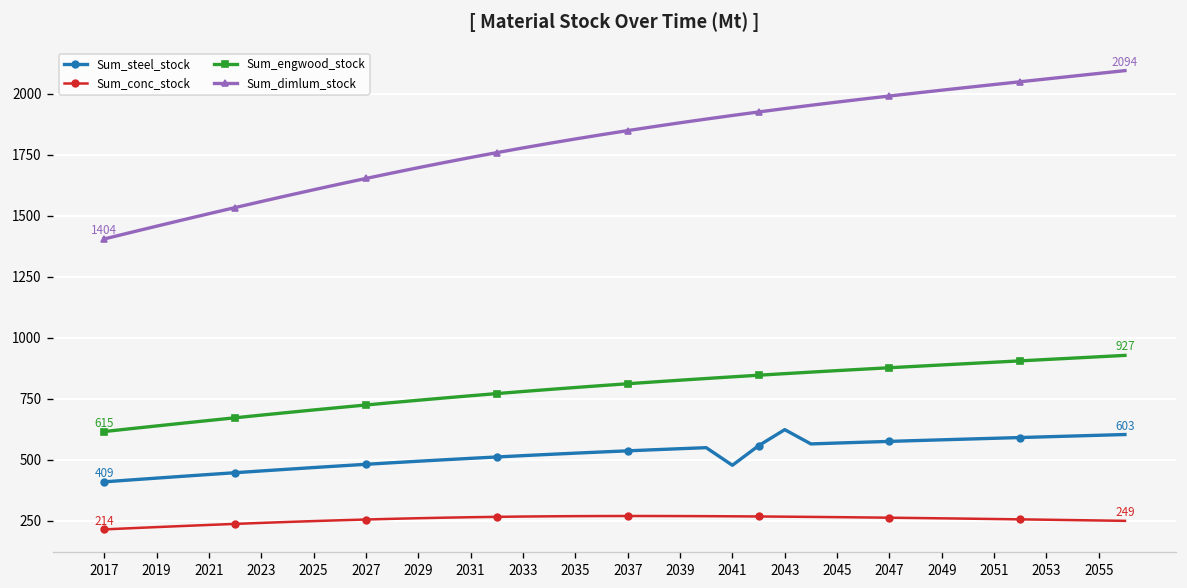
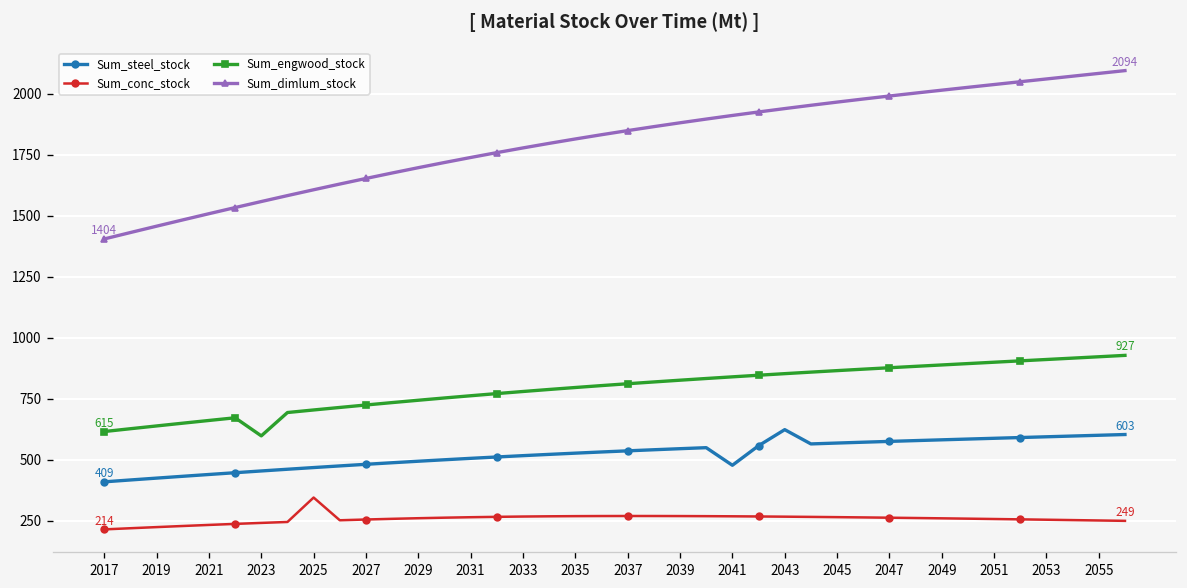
  {
    "Sum_steel_stock": {
      "2017": 409
    },
    "Sum_conc_stock": {
      "2019": 220,
      "2021": 230,
      "2023": 240,
-     "2025": 250,
+     "2025": 340,
      "2027": 250,
      "2029": 260,
      "2031": 260,
      "2033": 270,
      "2035": 270,
      "2037": 270,
      "2039": 270,
      "2041": 270,
      "2043": 270,
      "2045": 260,
      "2047": 260,
      "2049": 260,
      "2051": 260,
      "2053": 250,
      "2055": 250
    },
    "Sum_engwood_stock": {
      "2019": 640,
      "2021": 660,
-     "2023": 680,
+     "2023": 600,
      "2025": 700,
      "2027": 720,
      "2029": 740,
      "2031": 760,
      "2033": 780,
      "2035": 800,
      "2037": 810,
      "2039": 830,
      "2041": 840,
      "2043": 850,
      "2045": 860,
      "2047": 880,
      "2049": 890,
      "2051": 900,
      "2053": 910,
      "2055": 920
    },
    "Sum_dimlum_stock": {
      "2017": 1404
    }
  }
